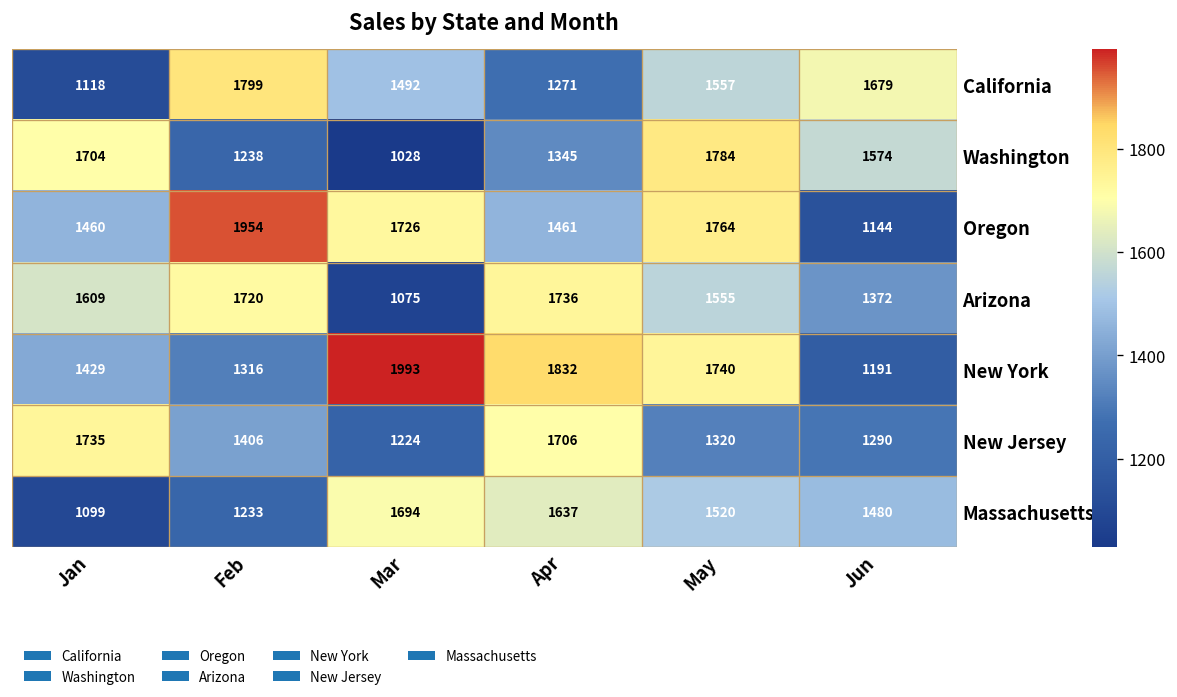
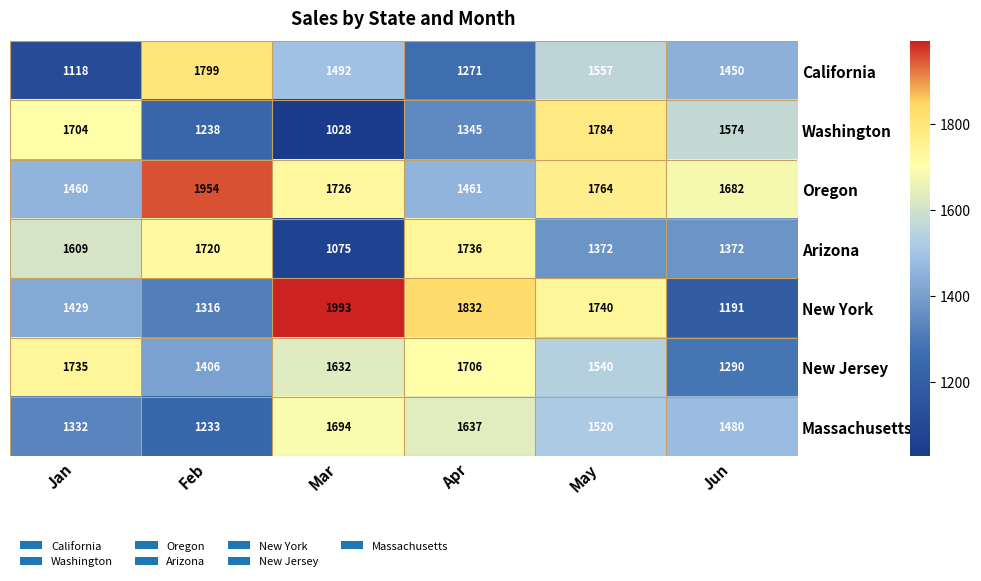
  {
    "California": {
      "Jan": 1118,
      "Feb": 1799,
      "Mar": 1492,
      "Apr": 1271,
      "May": 1557,
-     "Jun": 1679
+     "Jun": 1450
    },
    "Washington": {
      "Jan": 1704,
      "Feb": 1238,
      "Mar": 1028,
      "Apr": 1345,
      "May": 1784,
      "Jun": 1574
    },
    "Oregon": {
      "Jan": 1460,
      "Feb": 1954,
      "Mar": 1726,
      "Apr": 1461,
      "May": 1764,
-     "Jun": 1144
+     "Jun": 1682
    },
    "Arizona": {
      "Jan": 1609,
      "Feb": 1720,
      "Mar": 1075,
      "Apr": 1736,
-     "May": 1555,
+     "May": 1372,
      "Jun": 1372
    },
    "New York": {
      "Jan": 1429,
      "Feb": 1316,
      "Mar": 1993,
      "Apr": 1832,
      "May": 1740,
      "Jun": 1191
    },
    "New Jersey": {
      "Jan": 1735,
      "Feb": 1406,
-     "Mar": 1224,
+     "Mar": 1632,
      "Apr": 1706,
-     "May": 1320,
+     "May": 1540,
      "Jun": 1290
    },
    "Massachusetts": {
-     "Jan": 1099,
+     "Jan": 1332,
      "Feb": 1233,
      "Mar": 1694,
      "Apr": 1637,
      "May": 1520,
      "Jun": 1480
    }
  }
